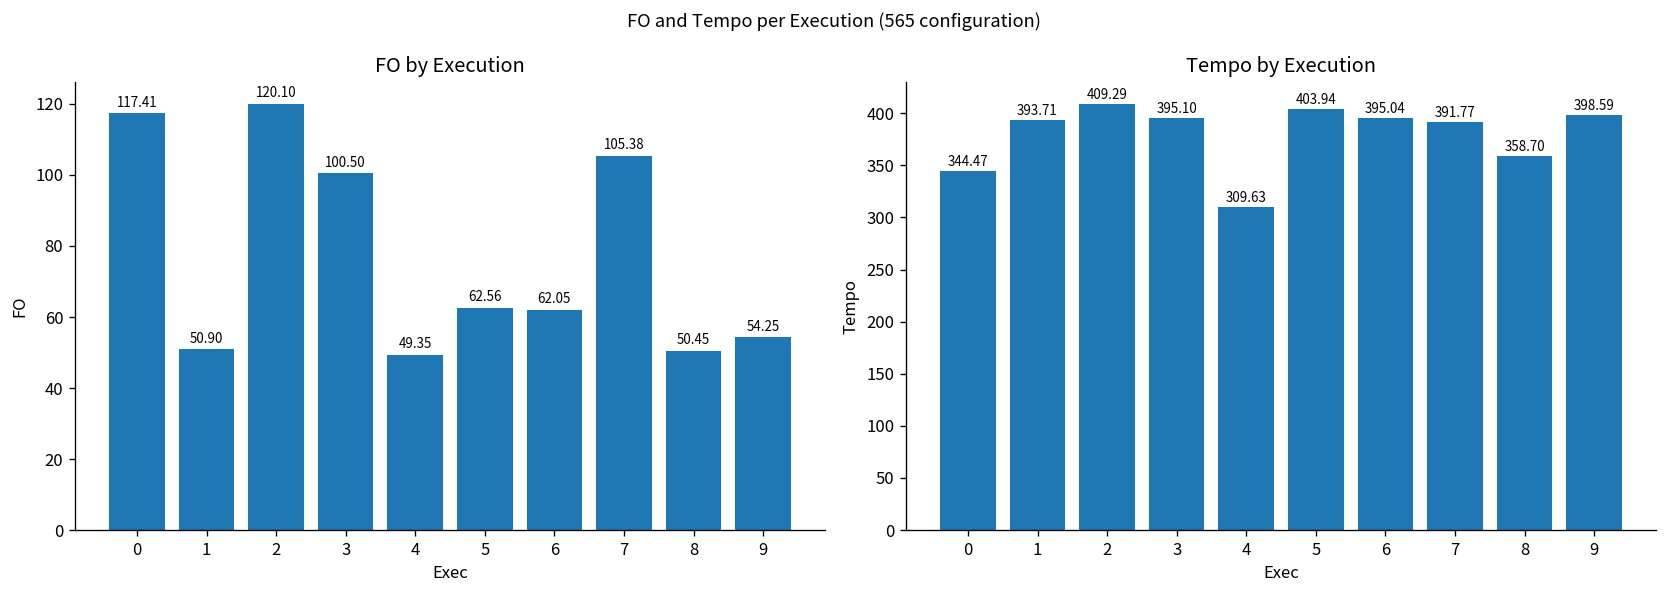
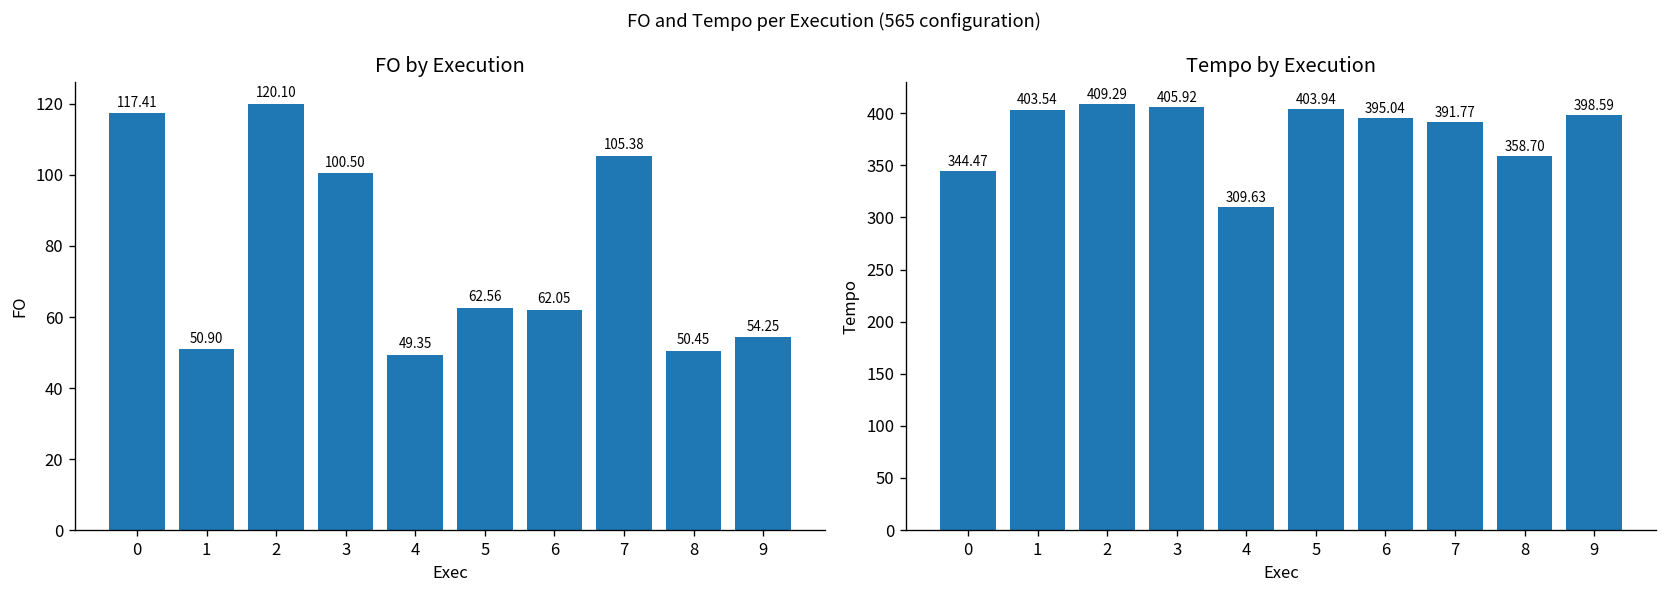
  {
    "FO by Execution": {
      "0": 117.41,
      "1": 50.90,
      "2": 120.10,
      "3": 100.50,
      "4": 49.35,
      "5": 62.56,
      "6": 62.05,
      "7": 105.38,
      "8": 50.45,
      "9": 54.25
    },
    "Tempo by Execution": {
      "0": 344.47,
-     "1": 393.71,
+     "1": 403.54,
      "2": 409.29,
-     "3": 395.10,
+     "3": 405.92,
      "4": 309.63,
      "5": 403.94,
      "6": 395.04,
      "7": 391.77,
      "8": 358.70,
      "9": 398.59
    }
  }
